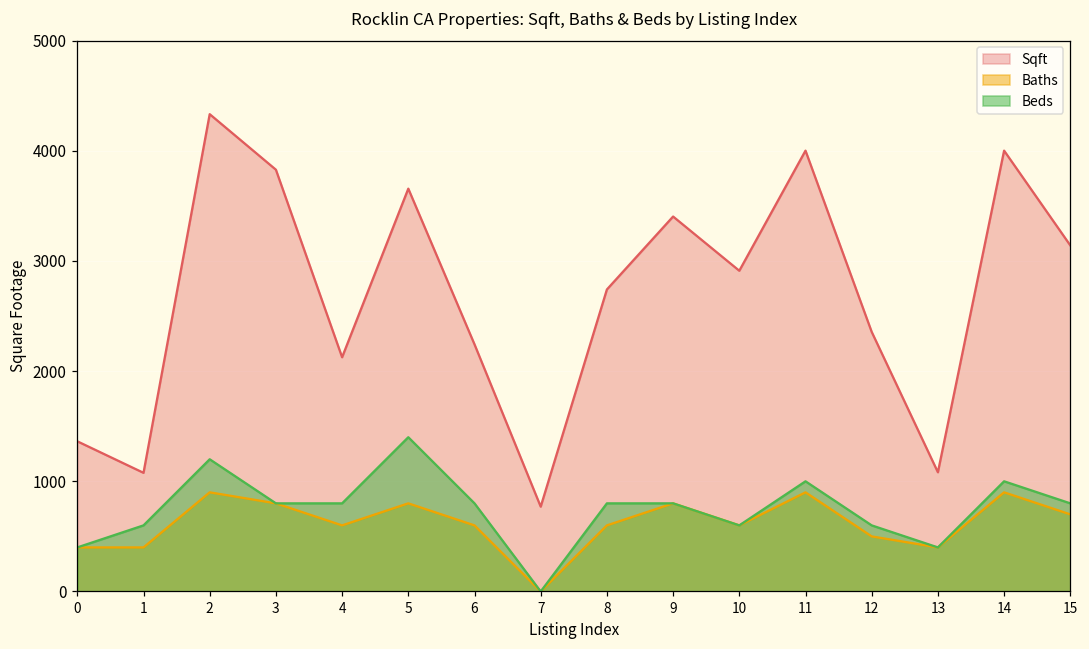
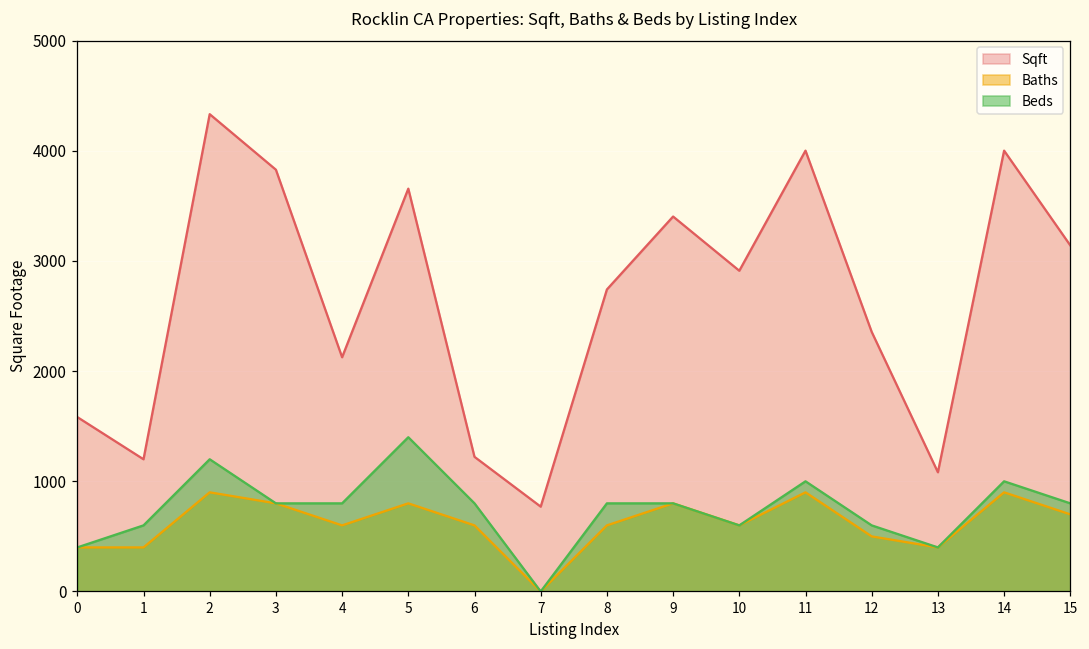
  {
    "Sqft": {
-     "0": 1360,
-     "1": 1080,
+     "0": 1580,
+     "1": 1200,
      "2": 4330,
      "3": 3830,
      "4": 2130,
      "5": 3660,
-     "6": 2240,
+     "6": 1220,
      "7": 770,
      "8": 2740,
      "9": 3400,
      "10": 2910,
      "11": 4000,
      "12": 2360,
      "13": 1080,
      "14": 4000,
      "15": 3140
    }
  }
